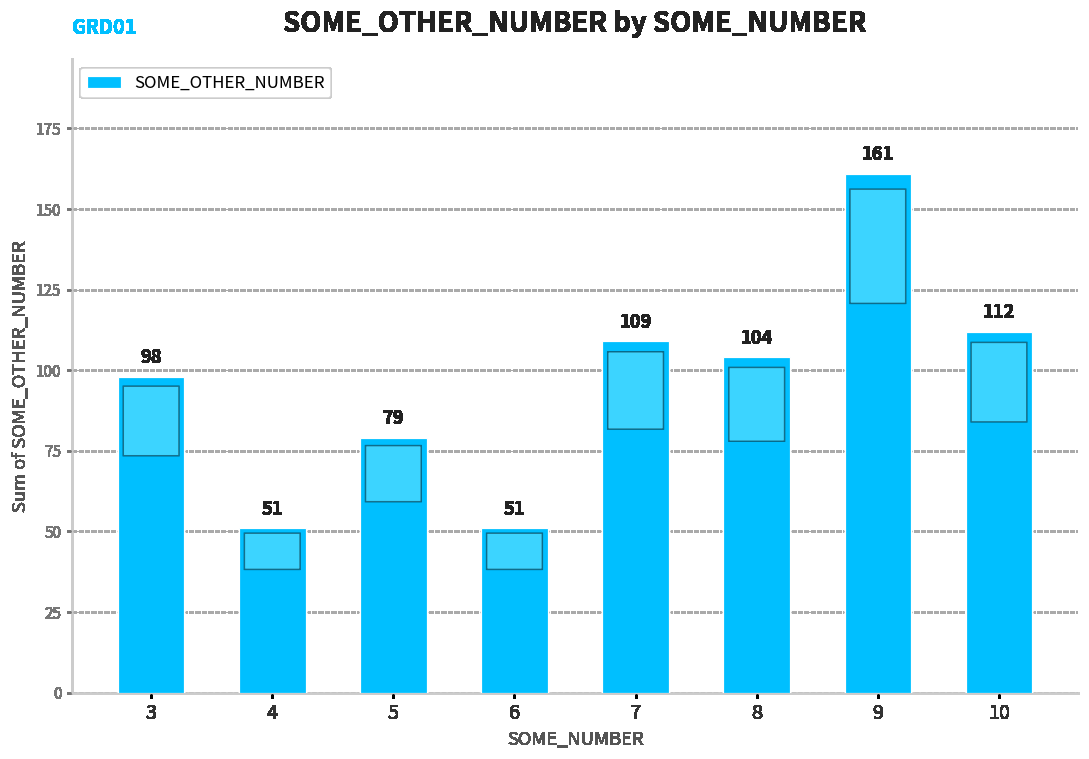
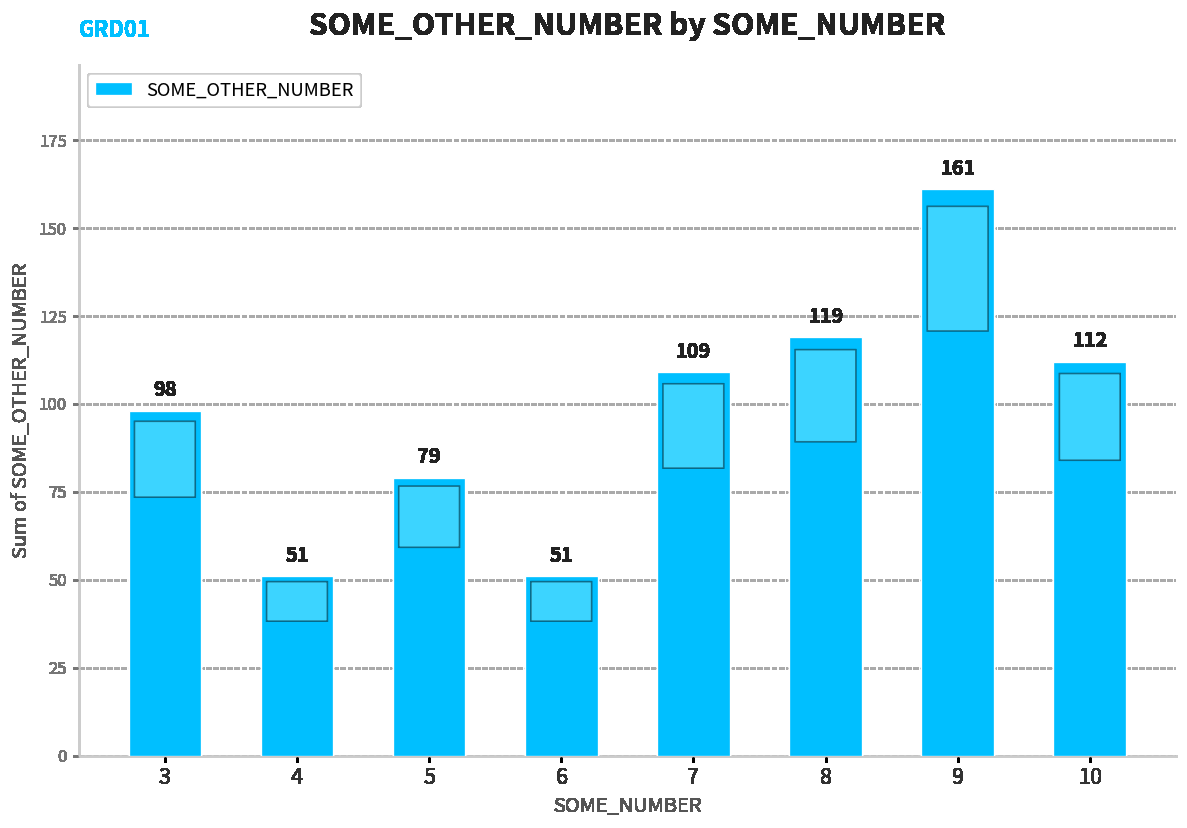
  {
    "3": 98,
    "4": 51,
    "5": 79,
    "6": 51,
    "7": 109,
-   "8": 104,
+   "8": 119,
    "9": 161,
    "10": 112
  }
